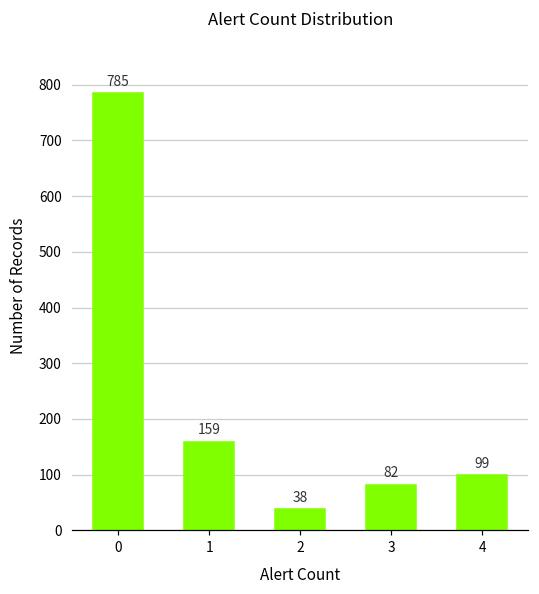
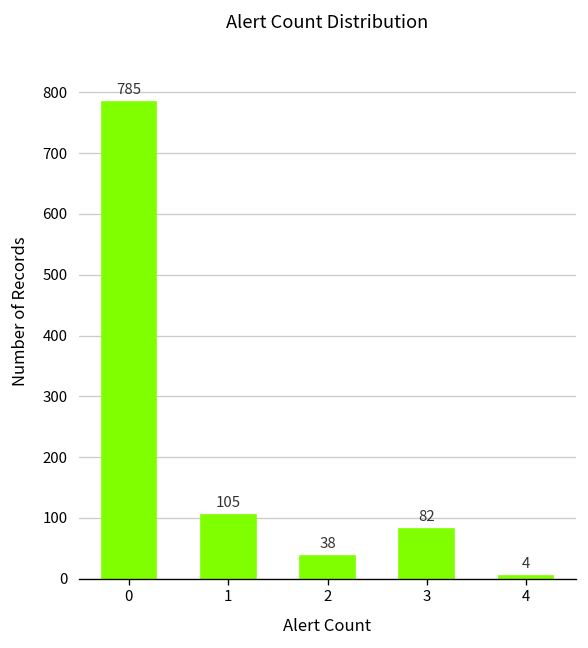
  {
    "0": 785,
-   "1": 159,
+   "1": 105,
    "2": 38,
    "3": 82,
-   "4": 99
+   "4": 4
  }
